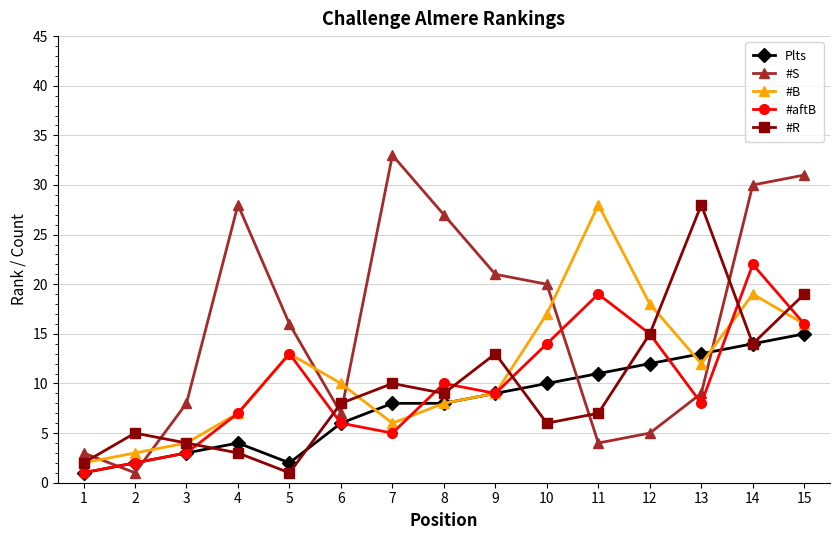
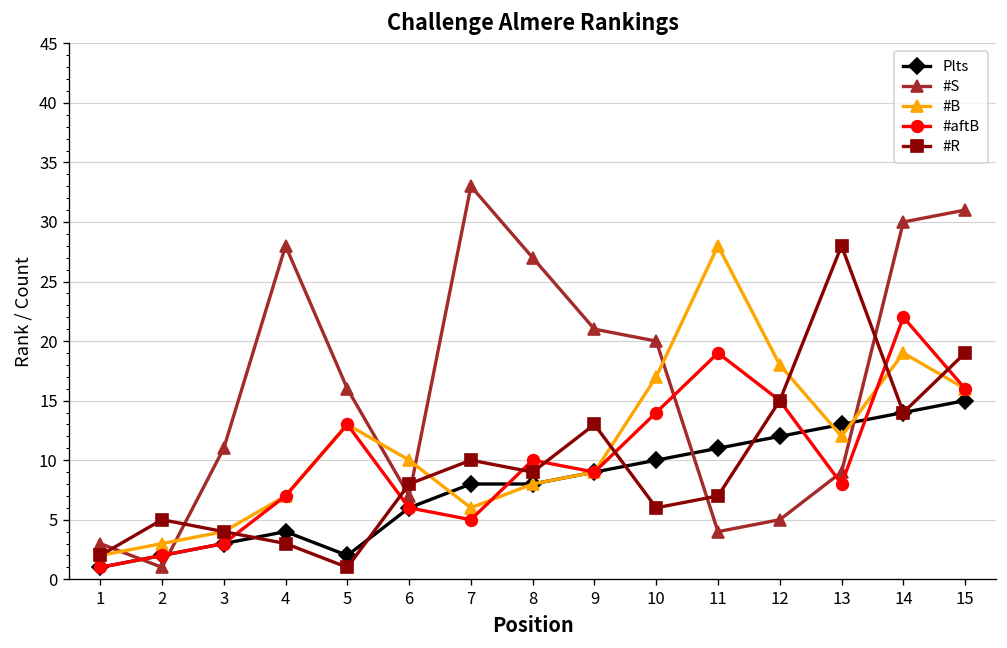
  {
    "Plts": {
      "4": 4,
      "5": 2,
      "7": 8,
      "10": 10,
      "11": 11,
      "12": 12,
      "13": 13,
      "15": 15
    },
    "#S": {
      "1": 3,
      "2": 1,
-     "3": 8,
+     "3": 11,
      "4": 28,
      "5": 16,
      "6": 7,
      "7": 33,
      "8": 27,
      "9": 21,
      "10": 20,
      "11": 4,
      "12": 5,
      "13": 9,
      "14": 30,
      "15": 31
    },
    "#B": {
      "2": 3,
      "6": 10,
      "7": 6,
      "10": 17,
      "11": 28,
      "12": 18,
      "13": 12,
      "14": 19
    },
    "#aftB": {
      "7": 5,
      "8": 10,
      "10": 14,
      "11": 19,
      "13": 8,
      "14": 22
    },
    "#R": {
      "2": 5,
      "4": 3,
      "5": 1,
      "6": 8,
      "7": 10,
      "8": 9,
      "9": 13,
      "10": 6,
      "11": 7,
      "13": 28,
      "15": 19
    }
  }
